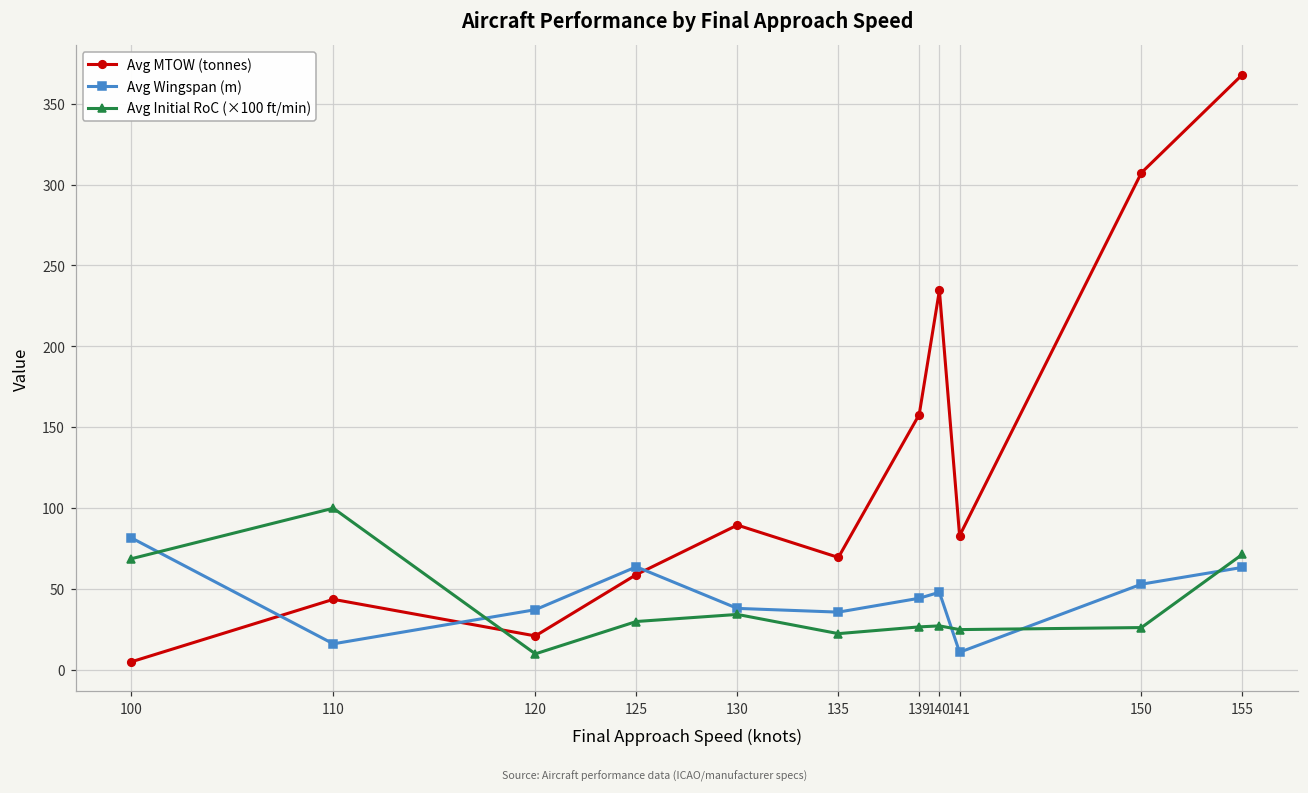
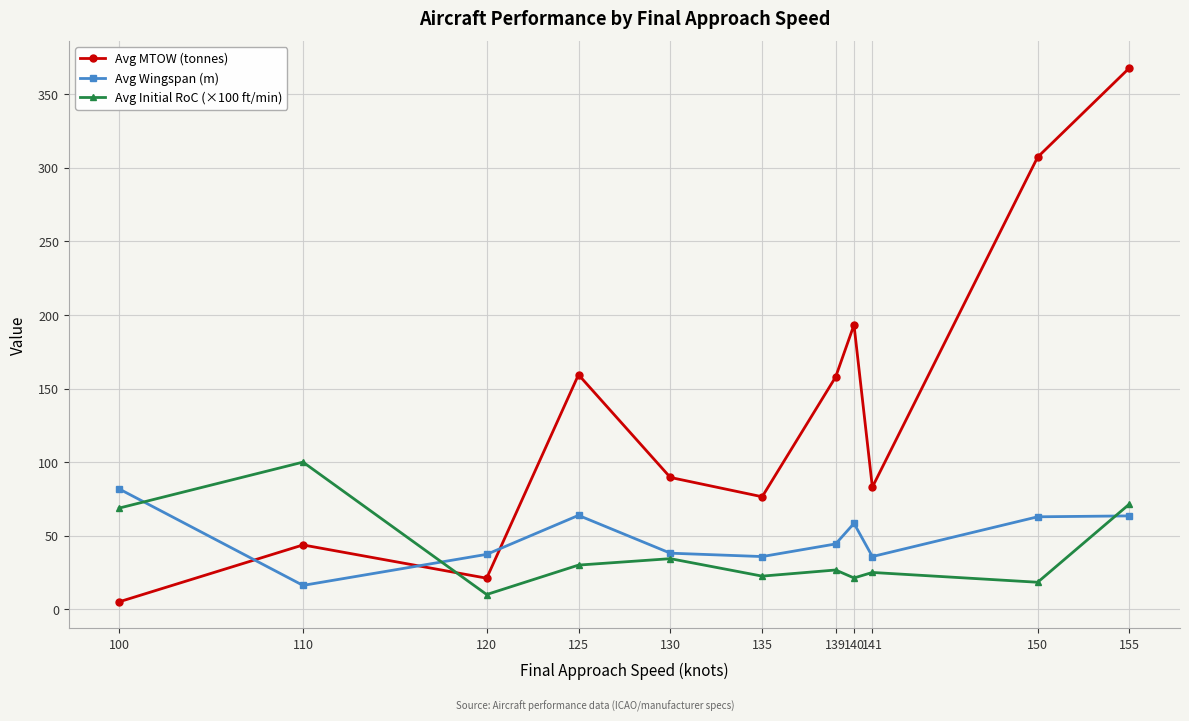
  {
    "Avg MTOW (tonnes)": {
      "100": 5,
      "110": 44,
      "120": 21,
-     "125": 59,
+     "125": 159,
      "130": 90,
-     "135": 70,
+     "135": 76,
      "139": 158,
-     "140": 235,
+     "140": 193,
      "141": 83,
      "150": 307,
      "155": 368
    },
    "Avg Wingspan (m)": {
      "100": 82,
      "110": 16,
      "120": 37,
      "125": 64,
      "130": 38,
      "135": 36,
      "139": 44,
-     "140": 48,
-     "141": 11,
-     "150": 53,
+     "140": 58,
+     "141": 36,
+     "150": 63,
      "155": 63
    },
    "Avg Initial RoC (×100 ft/min)": {
      "100": 69,
      "110": 100,
      "120": 10,
      "125": 30,
      "130": 34,
      "135": 23,
      "139": 27,
-     "140": 27,
+     "140": 21,
      "141": 25,
-     "150": 26,
+     "150": 18,
      "155": 72
    }
  }
